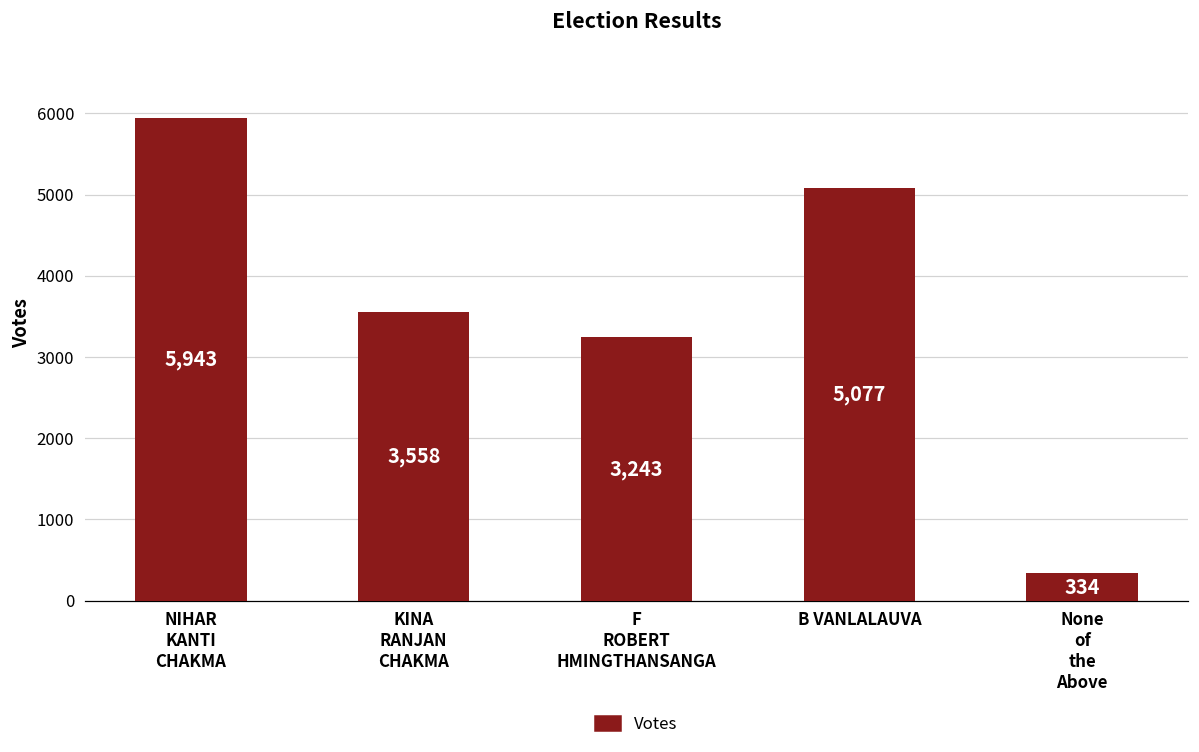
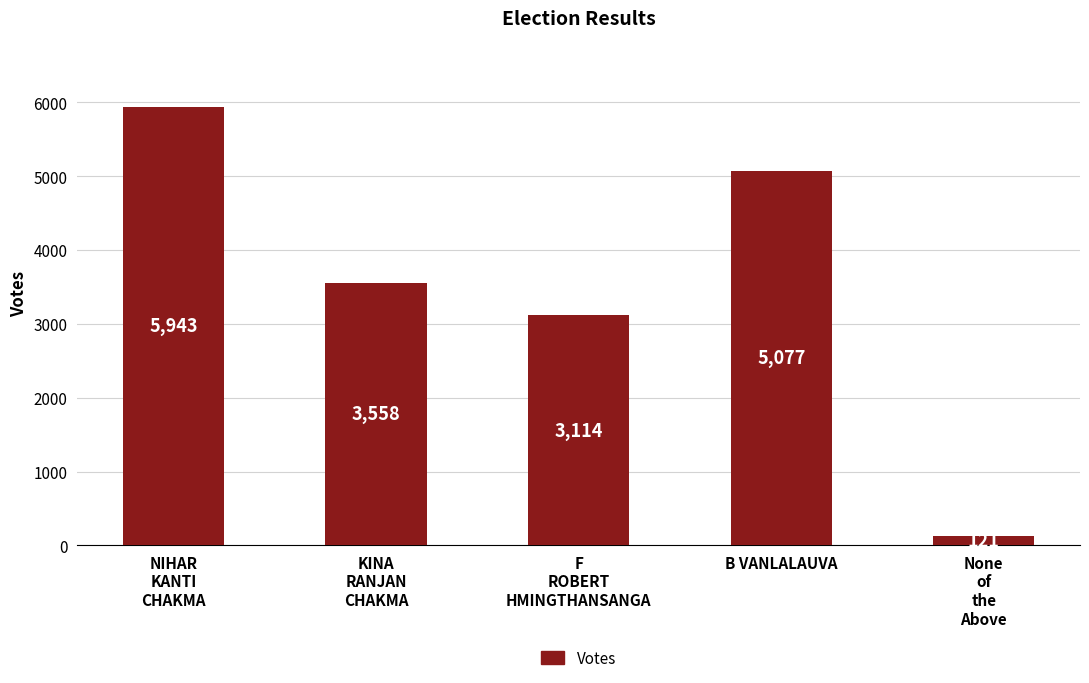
  {
    "NIHAR KANTI CHAKMA": "5,943",
    "KINA RANJAN CHAKMA": "3,558",
-   "F ROBERT HMINGTHANSANGA": "3,243",
+   "F ROBERT HMINGTHANSANGA": "3,114",
    "B VANLALAUVA": "5,077",
-   "None of the Above": "300"
+   "None of the Above": "100"
  }
